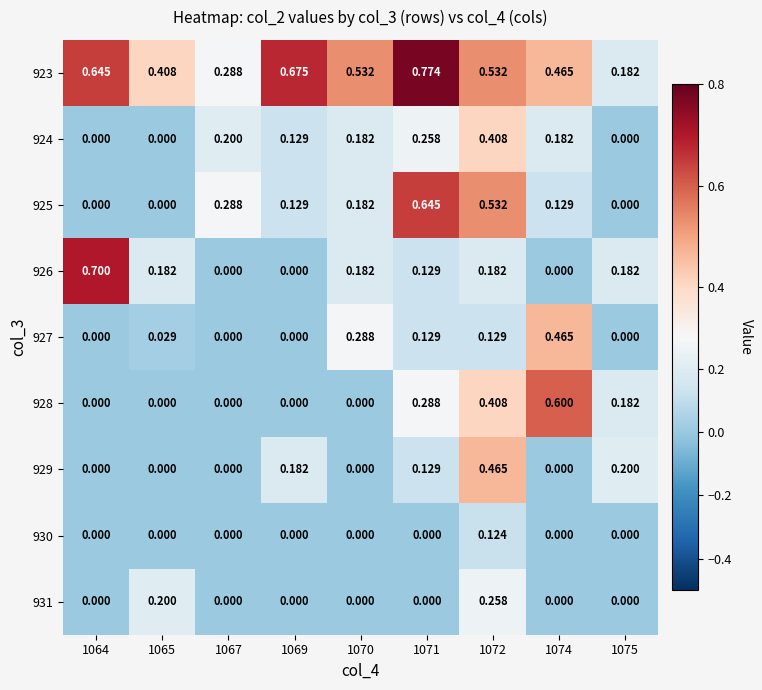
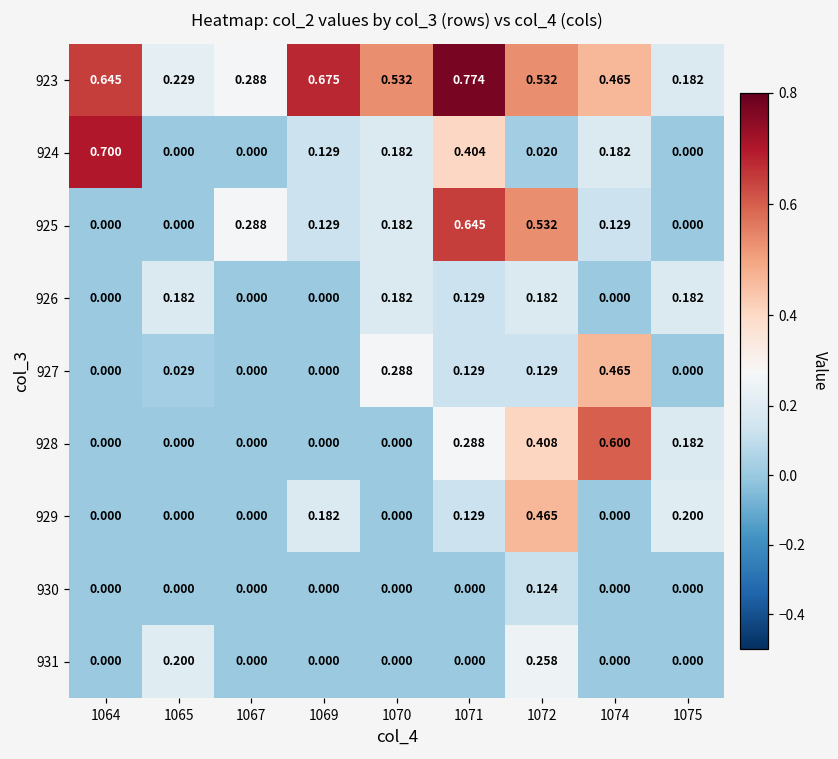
  {
    "923": {
      "1064": 0.645,
-     "1065": 0.408,
+     "1065": 0.229,
      "1067": 0.288,
      "1069": 0.675,
      "1070": 0.532,
      "1071": 0.774,
      "1072": 0.532,
      "1074": 0.465,
      "1075": 0.182
    },
    "924": {
-     "1064": 0.000,
+     "1064": 0.700,
      "1065": 0.000,
-     "1067": 0.200,
+     "1067": 0.000,
      "1069": 0.129,
      "1070": 0.182,
-     "1071": 0.258,
-     "1072": 0.408,
+     "1071": 0.404,
+     "1072": 0.020,
      "1074": 0.182,
      "1075": 0.000
    },
    "925": {
      "1064": 0.000,
      "1065": 0.000,
      "1067": 0.288,
      "1069": 0.129,
      "1070": 0.182,
      "1071": 0.645,
      "1072": 0.532,
      "1074": 0.129,
      "1075": 0.000
    },
    "926": {
-     "1064": 0.700,
+     "1064": 0.000,
      "1065": 0.182,
      "1067": 0.000,
      "1069": 0.000,
      "1070": 0.182,
      "1071": 0.129,
      "1072": 0.182,
      "1074": 0.000,
      "1075": 0.182
    },
    "927": {
      "1064": 0.000,
      "1065": 0.029,
      "1067": 0.000,
      "1069": 0.000,
      "1070": 0.288,
      "1071": 0.129,
      "1072": 0.129,
      "1074": 0.465,
      "1075": 0.000
    },
    "928": {
      "1064": 0.000,
      "1065": 0.000,
      "1067": 0.000,
      "1069": 0.000,
      "1070": 0.000,
      "1071": 0.288,
      "1072": 0.408,
      "1074": 0.600,
      "1075": 0.182
    },
    "929": {
      "1064": 0.000,
      "1065": 0.000,
      "1067": 0.000,
      "1069": 0.182,
      "1070": 0.000,
      "1071": 0.129,
      "1072": 0.465,
      "1074": 0.000,
      "1075": 0.200
    },
    "930": {
      "1064": 0.000,
      "1065": 0.000,
      "1067": 0.000,
      "1069": 0.000,
      "1070": 0.000,
      "1071": 0.000,
      "1072": 0.124,
      "1074": 0.000,
      "1075": 0.000
    },
    "931": {
      "1064": 0.000,
      "1065": 0.200,
      "1067": 0.000,
      "1069": 0.000,
      "1070": 0.000,
      "1071": 0.000,
      "1072": 0.258,
      "1074": 0.000,
      "1075": 0.000
    }
  }
